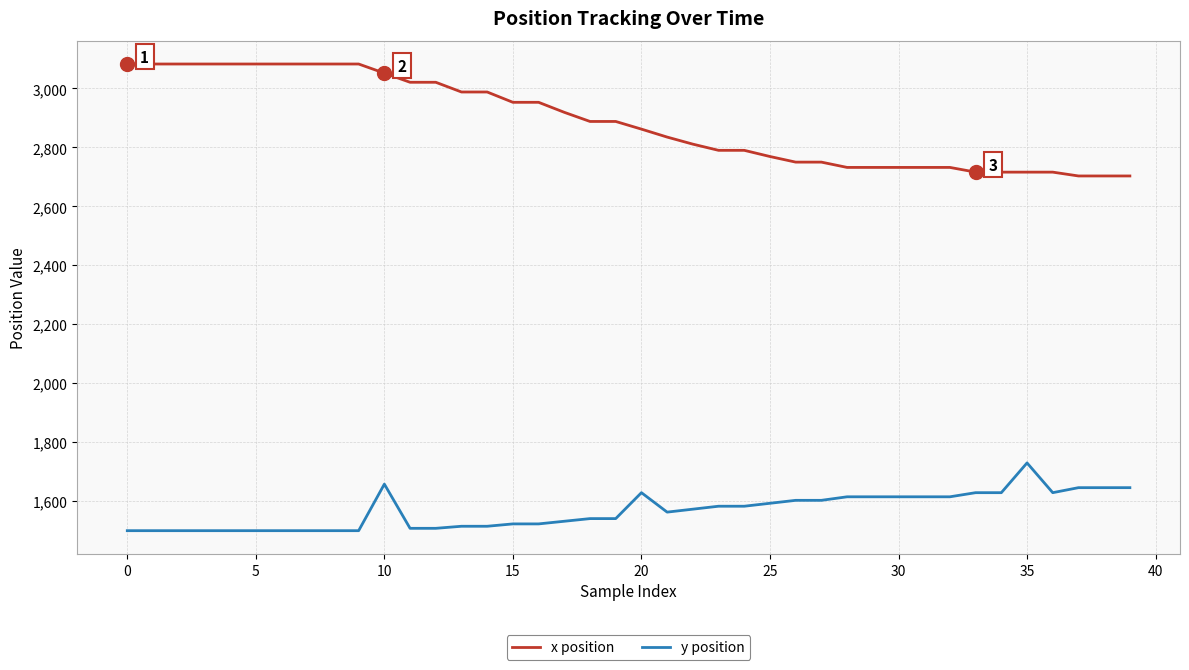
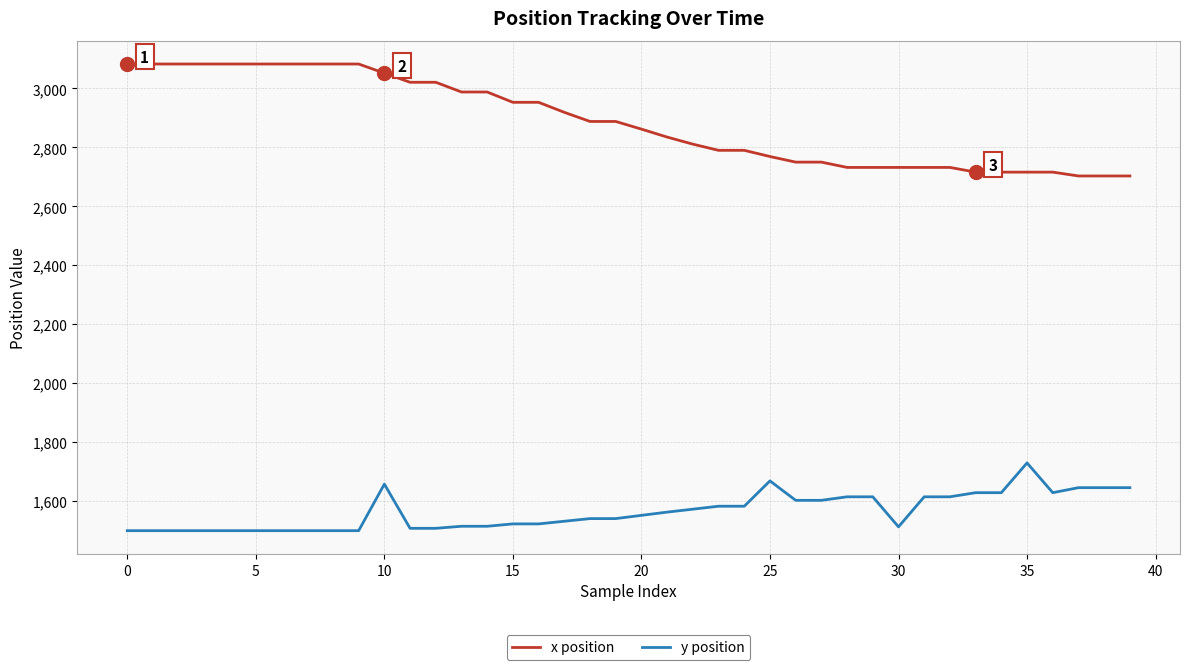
  {
    "y position": {
      "0": "1,500",
      "5": "1,500",
      "10": "1,660",
      "15": "1,520",
-     "20": "1,630",
-     "25": "1,590",
-     "30": "1,610",
+     "20": "1,550",
+     "25": "1,670",
+     "30": "1,510",
      "35": "1,730"
    }
  }
